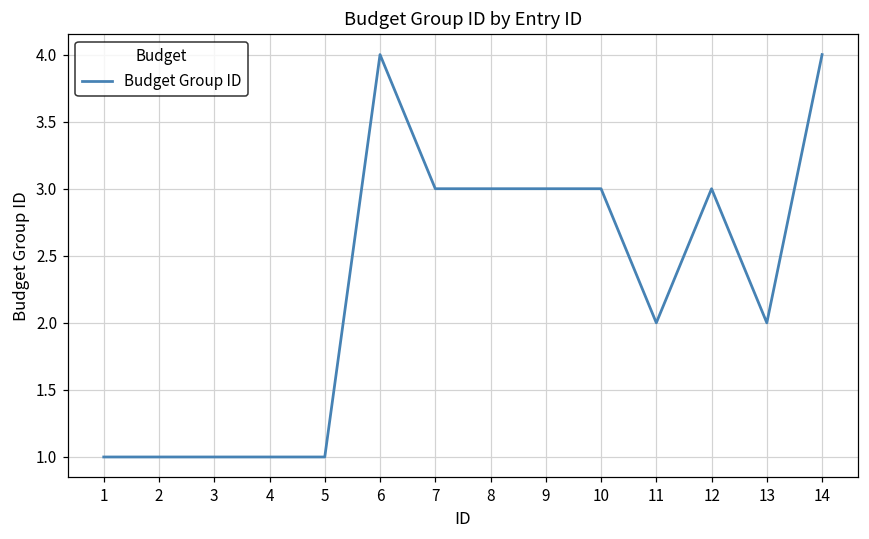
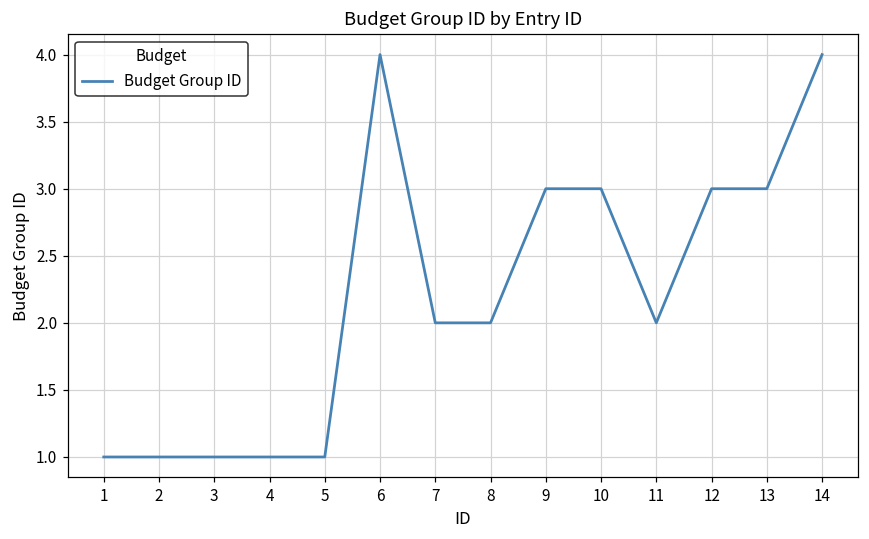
  {
    "1": 1,
    "2": 1,
    "3": 1,
    "4": 1,
    "5": 1,
    "6": 4,
-   "7": 3,
-   "8": 3,
+   "7": 2,
+   "8": 2,
    "9": 3,
    "10": 3,
    "11": 2,
    "12": 3,
-   "13": 2,
+   "13": 3,
    "14": 4
  }
